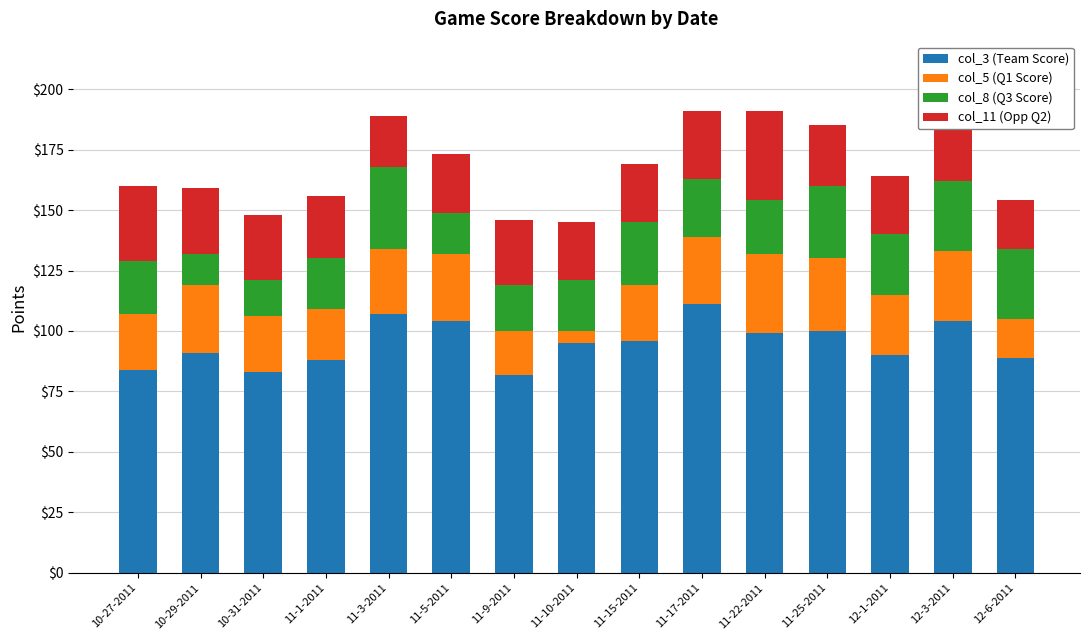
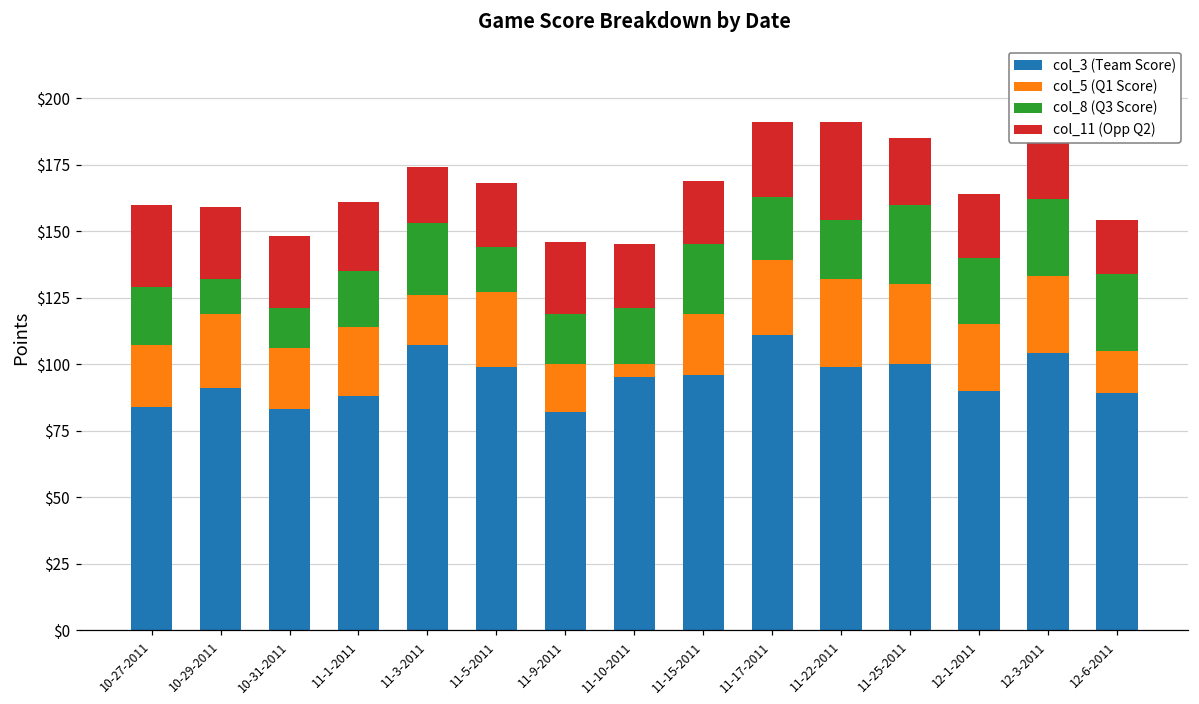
  {
    "col_3 (Team Score)": {
      "10-27-2011": "$84",
      "10-29-2011": "$91",
      "10-31-2011": "$83",
      "11-1-2011": "$88",
      "11-3-2011": "$107",
-     "11-5-2011": "$104",
+     "11-5-2011": "$99",
      "11-9-2011": "$82",
      "11-10-2011": "$95",
      "11-15-2011": "$96",
      "11-17-2011": "$111",
      "11-22-2011": "$99",
      "11-25-2011": "$100",
      "12-1-2011": "$90",
      "12-3-2011": "$104",
      "12-6-2011": "$89"
    },
    "col_5 (Q1 Score)": {
      "10-27-2011": "$23",
      "10-29-2011": "$28",
      "10-31-2011": "$23",
-     "11-1-2011": "$21",
-     "11-3-2011": "$27",
+     "11-1-2011": "$26",
+     "11-3-2011": "$19",
      "11-5-2011": "$28",
      "11-9-2011": "$18",
      "11-10-2011": "$5",
      "11-15-2011": "$23",
      "11-17-2011": "$28",
      "11-22-2011": "$33",
      "11-25-2011": "$30",
      "12-1-2011": "$25",
      "12-3-2011": "$29",
      "12-6-2011": "$16"
    },
    "col_8 (Q3 Score)": {
      "10-27-2011": "$22",
      "10-29-2011": "$13",
      "10-31-2011": "$15",
      "11-1-2011": "$21",
-     "11-3-2011": "$34",
+     "11-3-2011": "$27",
      "11-5-2011": "$17",
      "11-9-2011": "$19",
      "11-10-2011": "$21",
      "11-15-2011": "$26",
      "11-17-2011": "$24",
      "11-22-2011": "$22",
      "11-25-2011": "$30",
      "12-1-2011": "$25",
      "12-3-2011": "$29",
      "12-6-2011": "$29"
    },
    "col_11 (Opp Q2)": {
      "10-27-2011": "$31",
      "10-29-2011": "$27",
      "10-31-2011": "$27",
      "11-1-2011": "$26",
      "11-3-2011": "$21",
      "11-5-2011": "$24",
      "11-9-2011": "$27",
      "11-10-2011": "$24",
      "11-15-2011": "$24",
      "11-17-2011": "$28",
      "11-22-2011": "$37",
      "11-25-2011": "$25",
      "12-1-2011": "$24",
      "12-6-2011": "$20"
    }
  }
